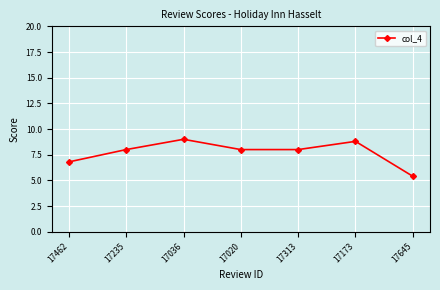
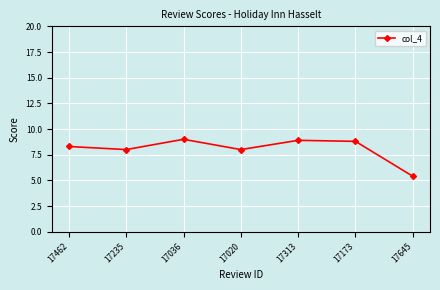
  {
-   "17462": 6.8,
+   "17462": 8.3,
    "17235": 8.0,
    "17036": 9.0,
    "17020": 8.0,
-   "17313": 8.0,
+   "17313": 8.9,
    "17173": 8.8,
    "17645": 5.4
  }
